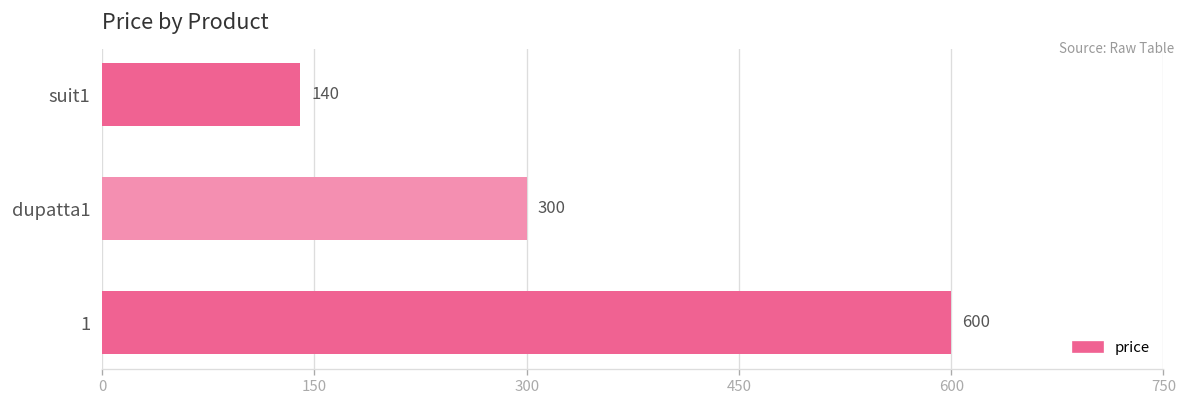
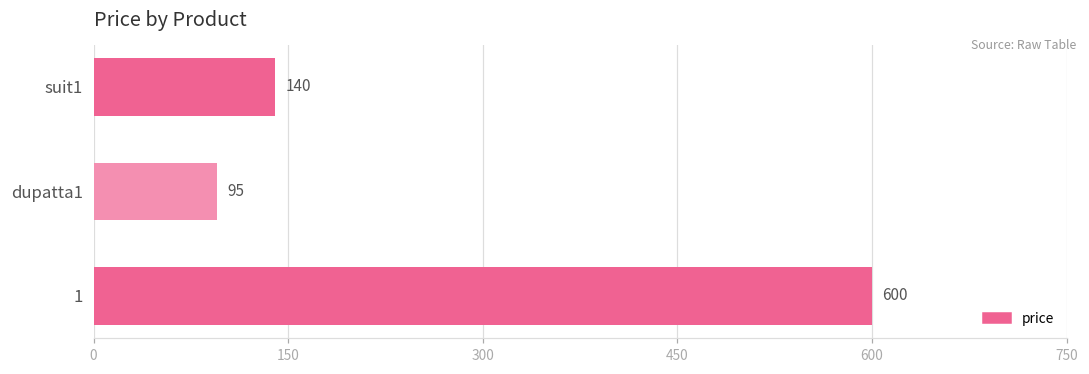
  {
    "suit1": 140,
-   "dupatta1": 300,
+   "dupatta1": 95,
    "1": 600
  }
